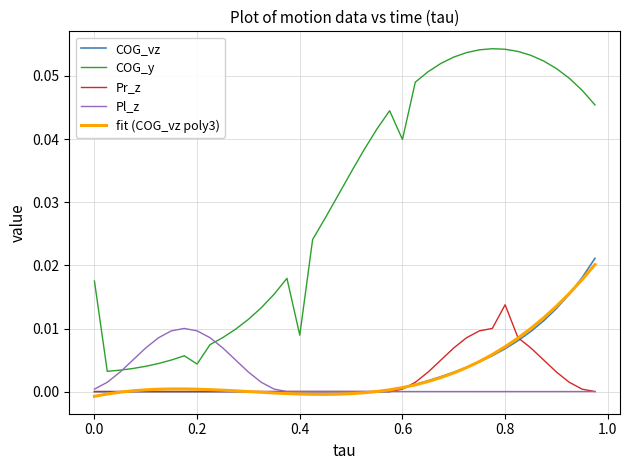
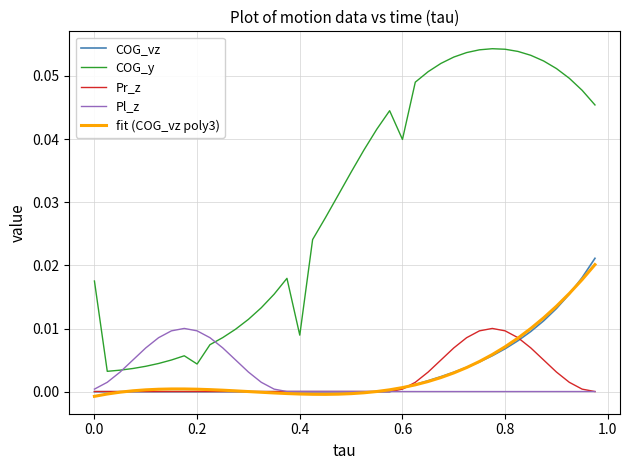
  {
    "COG_y": {
      "0.0": 0.018,
      "0.2": 0.004,
      "0.4": 0.009,
      "0.6": 0.040,
      "0.8": 0.054
    },
    "Pr_z": {
-     "0.8": 0.014
+     "0.8": 0.010
    },
    "Pl_z": {
      "0.2": 0.010,
      "0.8": 0.000
    },
    "fit (COG_vz poly3)": {
      "0.0": -0.001
    }
  }
